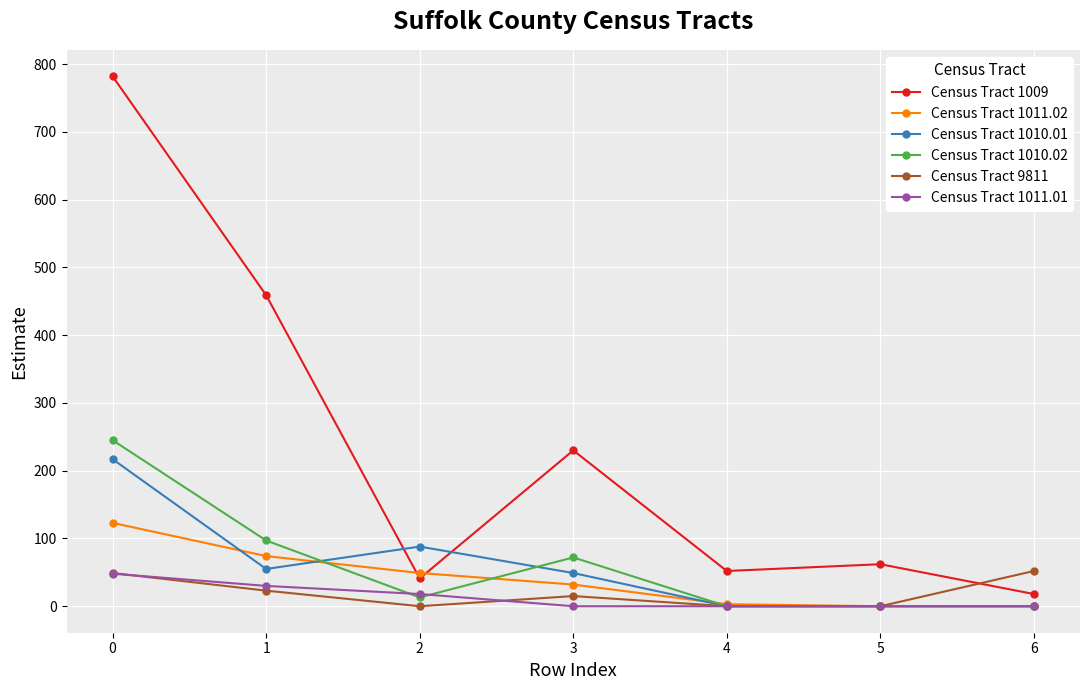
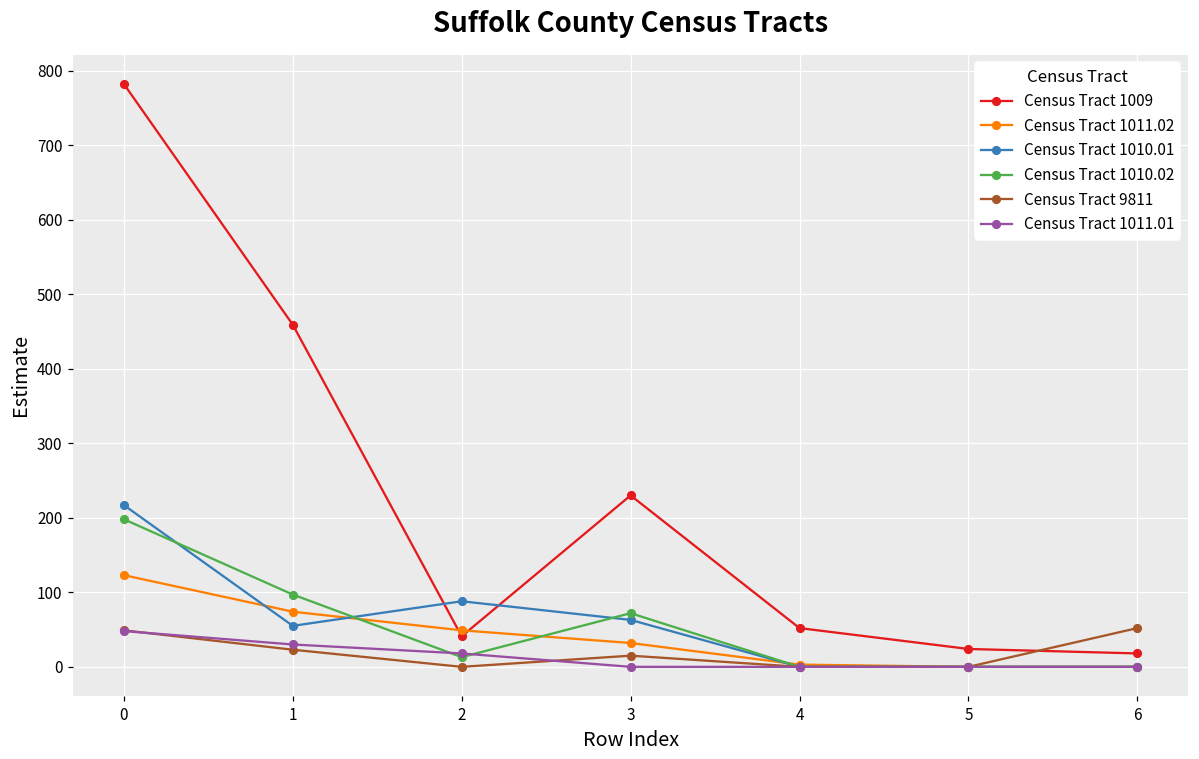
  {
    "Census Tract 1009": {
      "0": 780,
      "1": 460,
      "2": 40,
      "3": 230,
      "4": 50,
-     "5": 60,
+     "5": 20,
      "6": 20
    },
    "Census Tract 1011.02": {
      "0": 120,
      "1": 70,
      "2": 50,
      "3": 30
    },
    "Census Tract 1010.01": {
      "0": 220,
      "1": 60,
      "2": 90,
-     "3": 50
+     "3": 60
    },
    "Census Tract 1010.02": {
-     "0": 250,
+     "0": 200,
      "1": 100,
      "2": 10,
      "3": 70
    },
    "Census Tract 9811": {
      "1": 20,
      "2": 0,
      "3": 20,
      "6": 50
    },
    "Census Tract 1011.01": {
      "1": 30,
      "2": 20,
      "3": 0
    }
  }
